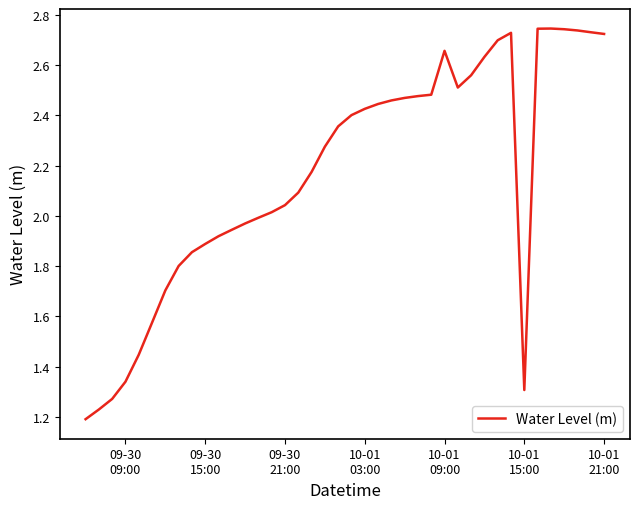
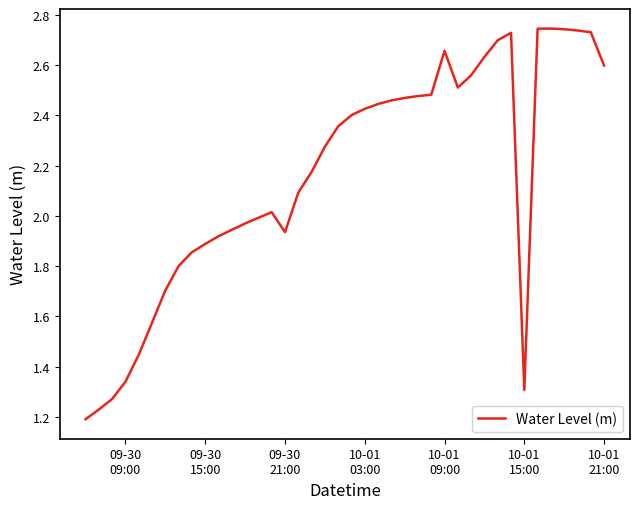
  {
    "09-30 09:00": 1.34,
    "09-30 15:00": 1.89,
-   "09-30 21:00": 2.04,
+   "09-30 21:00": 1.94,
    "10-01 03:00": 2.43,
    "10-01 09:00": 2.66,
    "10-01 15:00": 1.31,
-   "10-01 21:00": 2.72
+   "10-01 21:00": 2.60
  }
